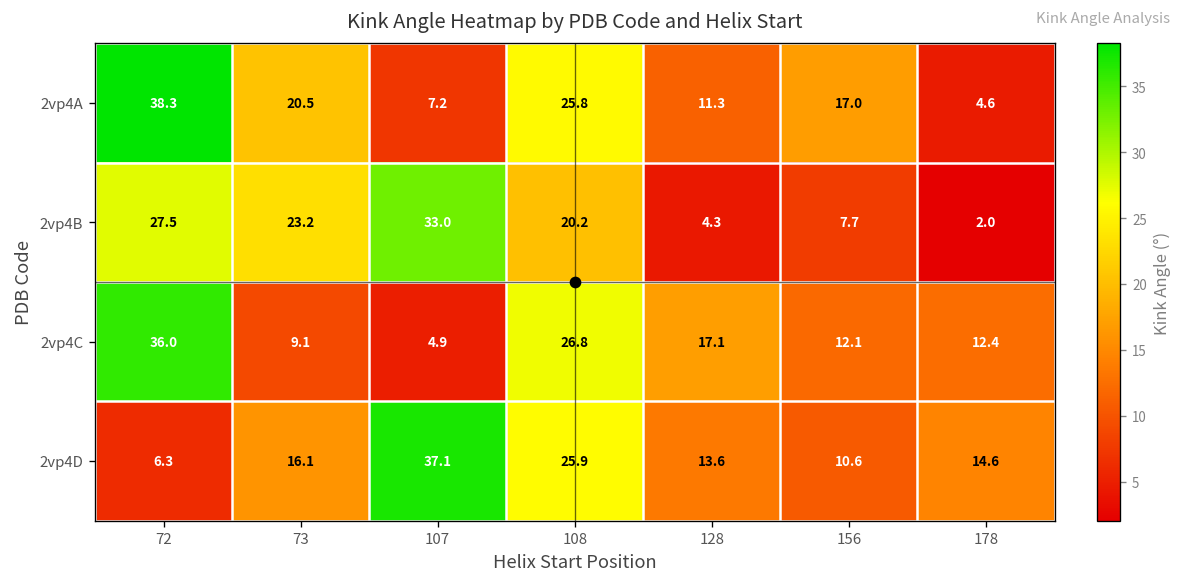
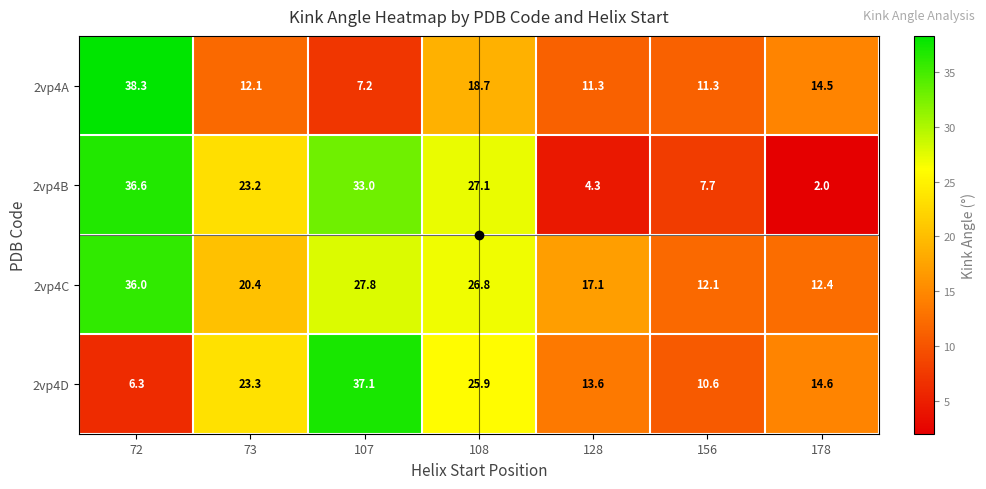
  {
    "2vp4A": {
      "72": 38.3,
-     "73": 20.5,
+     "73": 12.1,
      "107": 7.2,
-     "108": 25.8,
+     "108": 18.7,
      "128": 11.3,
-     "156": 17.0,
-     "178": 4.6
+     "156": 11.3,
+     "178": 14.5
    },
    "2vp4B": {
-     "72": 27.5,
+     "72": 36.6,
      "73": 23.2,
      "107": 33.0,
-     "108": 20.2,
+     "108": 27.1,
      "128": 4.3,
      "156": 7.7,
      "178": 2.0
    },
    "2vp4C": {
      "72": 36.0,
-     "73": 9.1,
-     "107": 4.9,
+     "73": 20.4,
+     "107": 27.8,
      "108": 26.8,
      "128": 17.1,
      "156": 12.1,
      "178": 12.4
    },
    "2vp4D": {
      "72": 6.3,
-     "73": 16.1,
+     "73": 23.3,
      "107": 37.1,
      "108": 25.9,
      "128": 13.6,
      "156": 10.6,
      "178": 14.6
    }
  }
